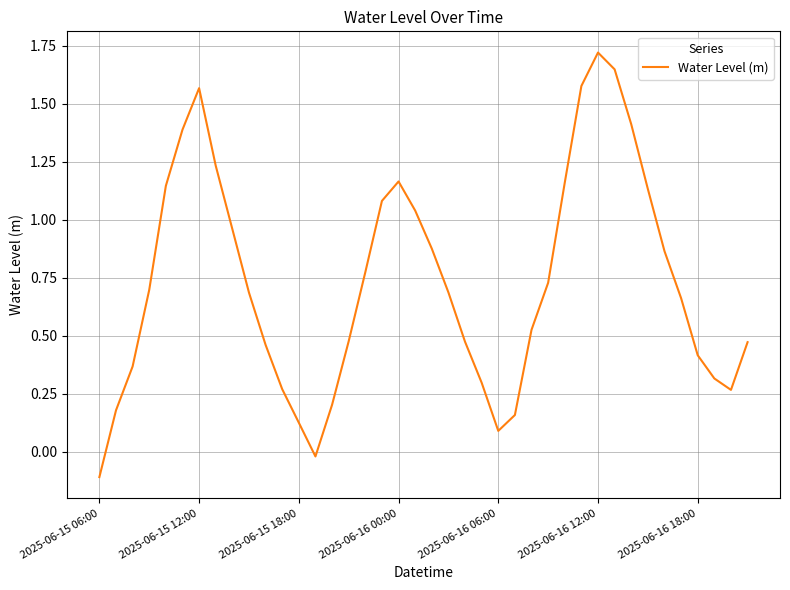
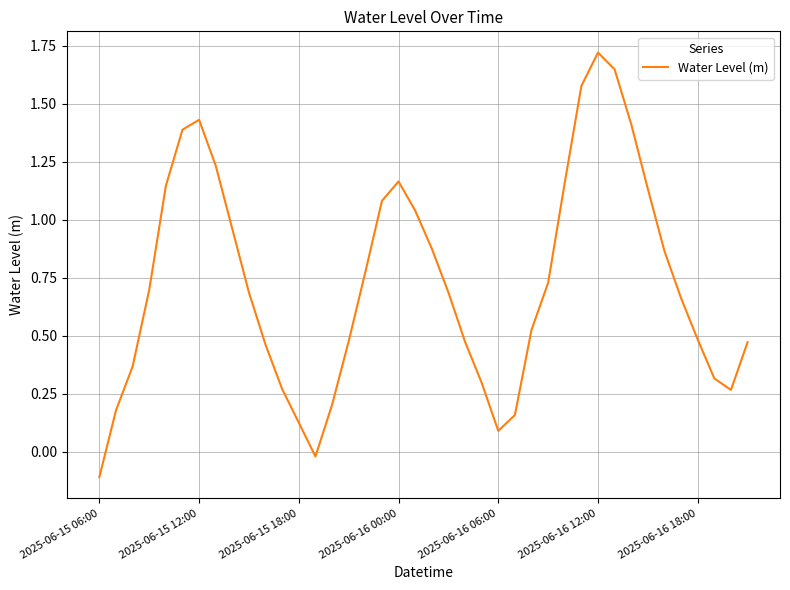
  {
    "2025-06-15 06:00": -0.11,
-   "2025-06-15 12:00": 1.57,
+   "2025-06-15 12:00": 1.43,
    "2025-06-15 18:00": 0.13,
    "2025-06-16 00:00": 1.16,
    "2025-06-16 06:00": 0.09,
    "2025-06-16 12:00": 1.72,
-   "2025-06-16 18:00": 0.42
+   "2025-06-16 18:00": 0.48
  }
